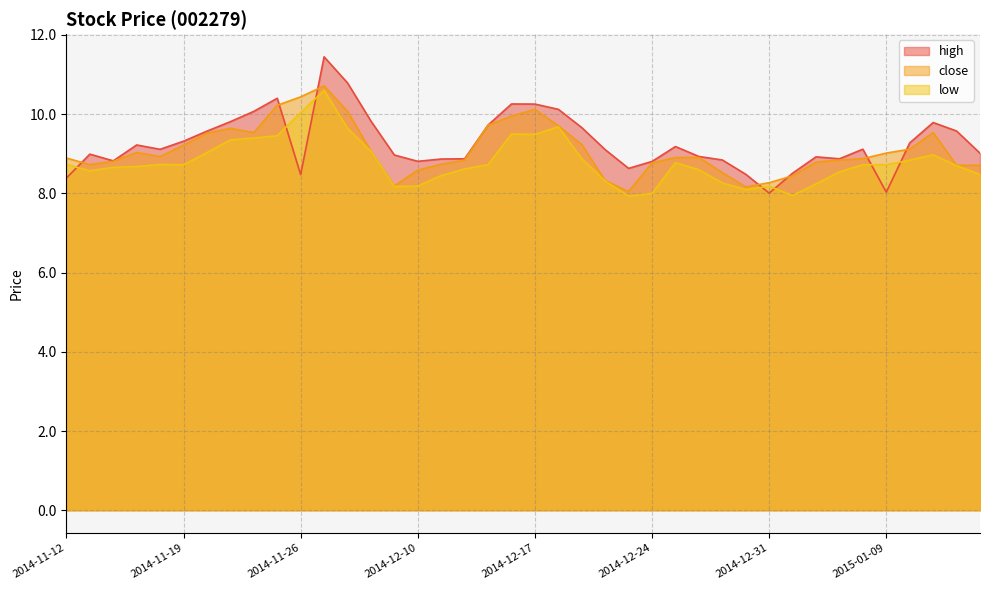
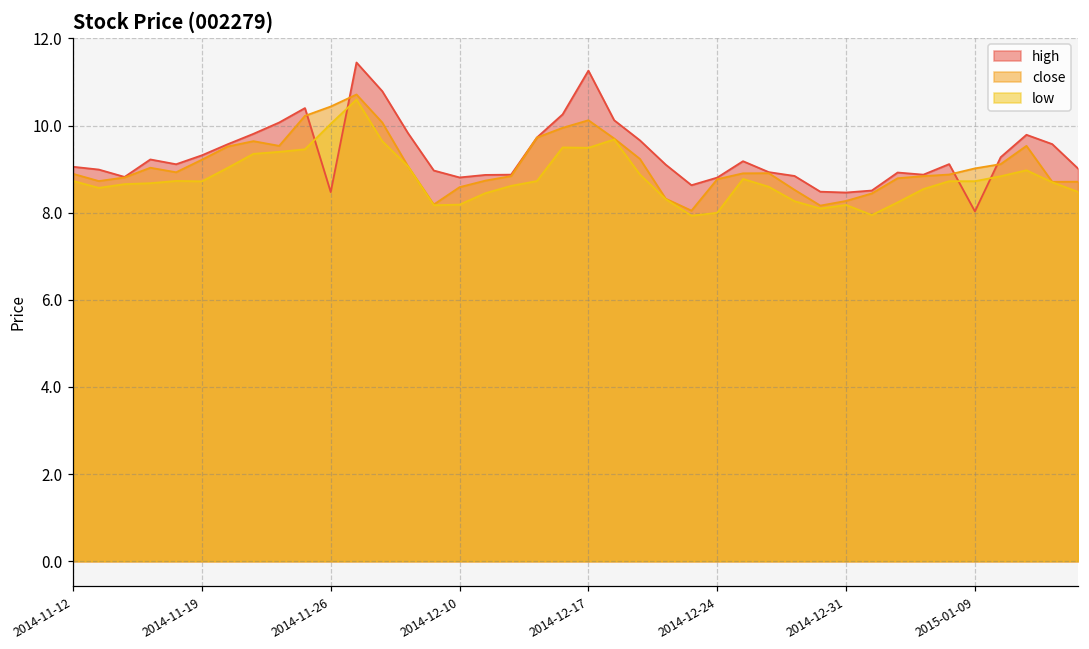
  {
    "high": {
-     "2014-11-12": 8.4,
+     "2014-11-12": 9.1,
      "2014-11-19": 9.3,
      "2014-11-26": 8.5,
      "2014-12-10": 8.8,
-     "2014-12-17": 10.3,
-     "2014-12-31": 8.0,
+     "2014-12-17": 11.3,
+     "2014-12-31": 8.5,
      "2015-01-09": 8.0
    }
  }
